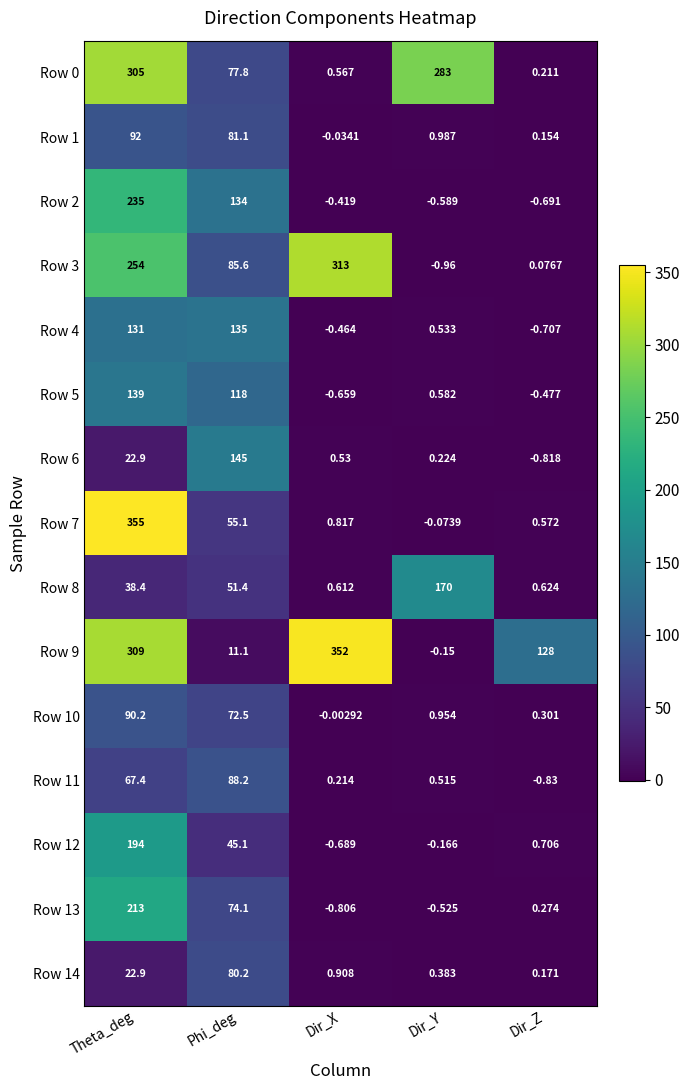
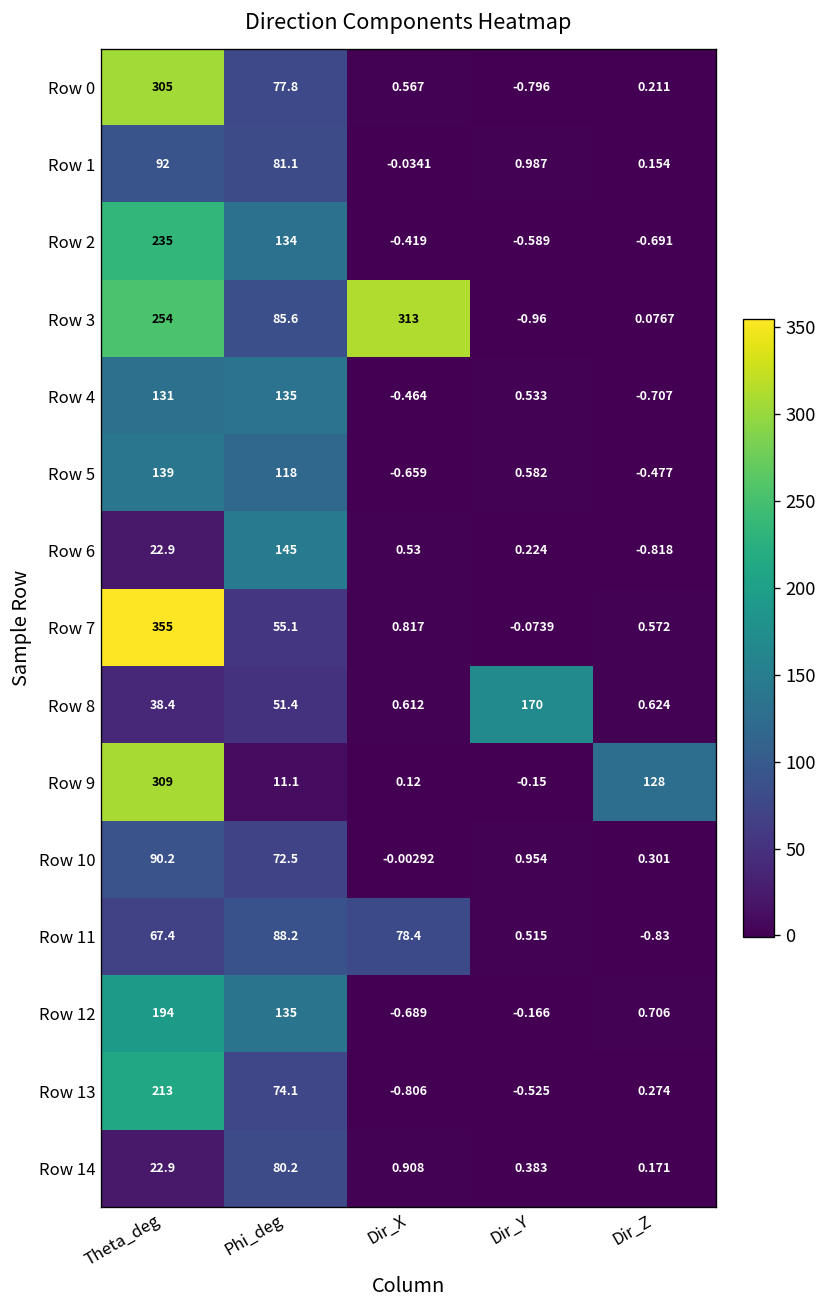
  {
    "Row 0": {
      "Theta_deg": 305,
      "Phi_deg": 77.8,
      "Dir_X": 0.567,
-     "Dir_Y": 283,
+     "Dir_Y": -0.796,
      "Dir_Z": 0.211
    },
    "Row 1": {
      "Theta_deg": 92,
      "Phi_deg": 81.1,
      "Dir_X": -0.0341,
      "Dir_Y": 0.987,
      "Dir_Z": 0.154
    },
    "Row 2": {
      "Theta_deg": 235,
      "Phi_deg": 134,
      "Dir_X": -0.419,
      "Dir_Y": -0.589,
      "Dir_Z": -0.691
    },
    "Row 3": {
      "Theta_deg": 254,
      "Phi_deg": 85.6,
      "Dir_X": 313,
      "Dir_Y": -0.96,
      "Dir_Z": 0.0767
    },
    "Row 4": {
      "Theta_deg": 131,
      "Phi_deg": 135,
      "Dir_X": -0.464,
      "Dir_Y": 0.533,
      "Dir_Z": -0.707
    },
    "Row 5": {
      "Theta_deg": 139,
      "Phi_deg": 118,
      "Dir_X": -0.659,
      "Dir_Y": 0.582,
      "Dir_Z": -0.477
    },
    "Row 6": {
      "Theta_deg": 22.9,
      "Phi_deg": 145,
      "Dir_X": 0.53,
      "Dir_Y": 0.224,
      "Dir_Z": -0.818
    },
    "Row 7": {
      "Theta_deg": 355,
      "Phi_deg": 55.1,
      "Dir_X": 0.817,
      "Dir_Y": -0.0739,
      "Dir_Z": 0.572
    },
    "Row 8": {
      "Theta_deg": 38.4,
      "Phi_deg": 51.4,
      "Dir_X": 0.612,
      "Dir_Y": 170,
      "Dir_Z": 0.624
    },
    "Row 9": {
      "Theta_deg": 309,
      "Phi_deg": 11.1,
-     "Dir_X": 352,
+     "Dir_X": 0.12,
      "Dir_Y": -0.15,
      "Dir_Z": 128
    },
    "Row 10": {
      "Theta_deg": 90.2,
      "Phi_deg": 72.5,
      "Dir_X": -0.00292,
      "Dir_Y": 0.954,
      "Dir_Z": 0.301
    },
    "Row 11": {
      "Theta_deg": 67.4,
      "Phi_deg": 88.2,
-     "Dir_X": 0.214,
+     "Dir_X": 78.4,
      "Dir_Y": 0.515,
      "Dir_Z": -0.83
    },
    "Row 12": {
      "Theta_deg": 194,
-     "Phi_deg": 45.1,
+     "Phi_deg": 135,
      "Dir_X": -0.689,
      "Dir_Y": -0.166,
      "Dir_Z": 0.706
    },
    "Row 13": {
      "Theta_deg": 213,
      "Phi_deg": 74.1,
      "Dir_X": -0.806,
      "Dir_Y": -0.525,
      "Dir_Z": 0.274
    },
    "Row 14": {
      "Theta_deg": 22.9,
      "Phi_deg": 80.2,
      "Dir_X": 0.908,
      "Dir_Y": 0.383,
      "Dir_Z": 0.171
    }
  }
